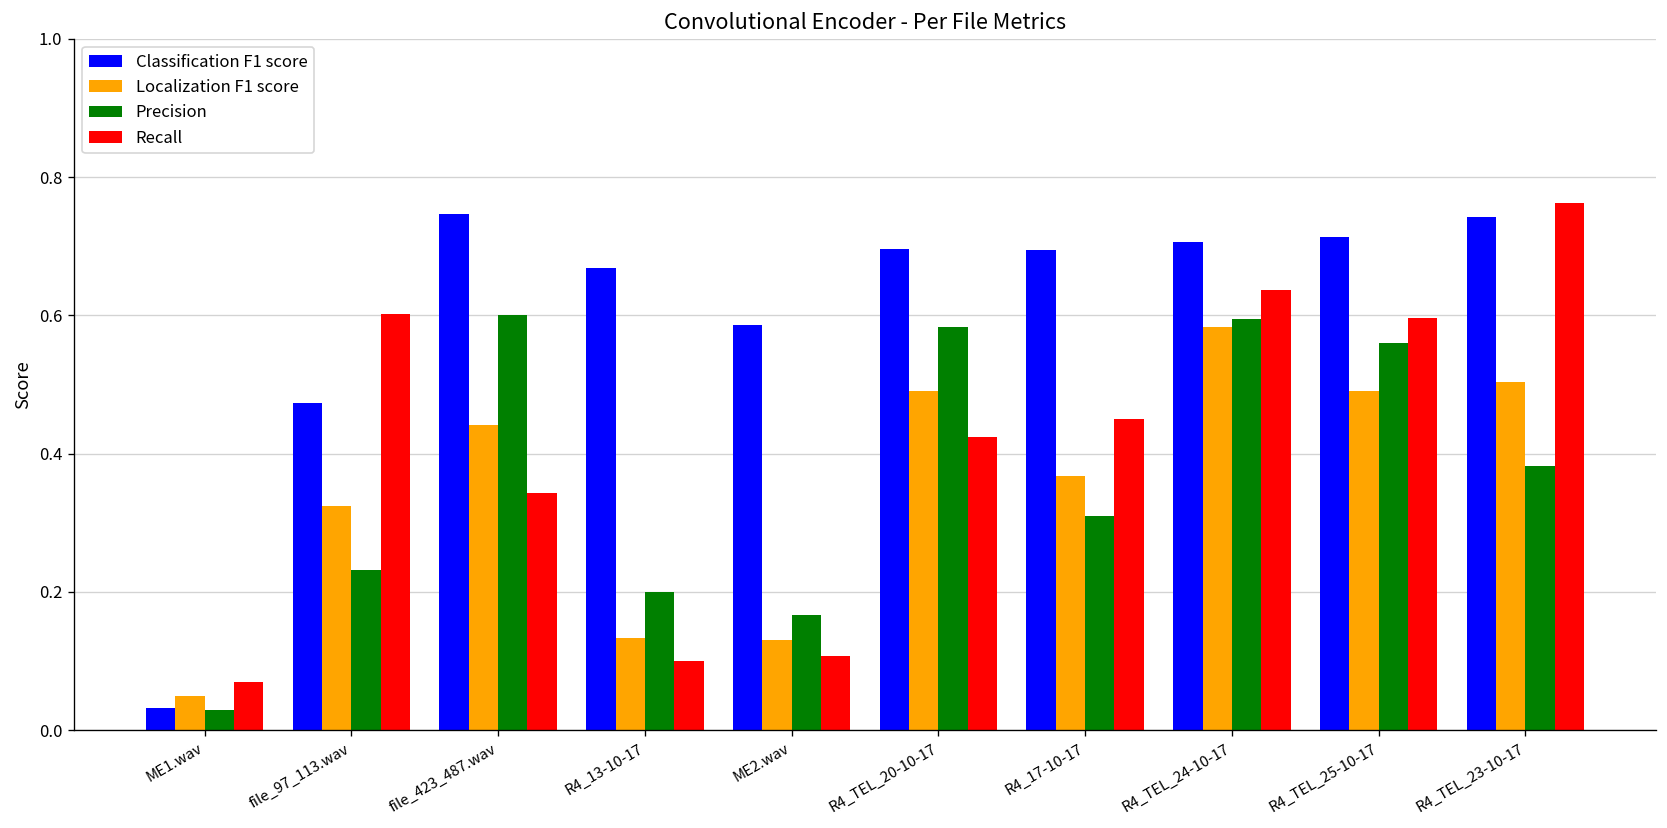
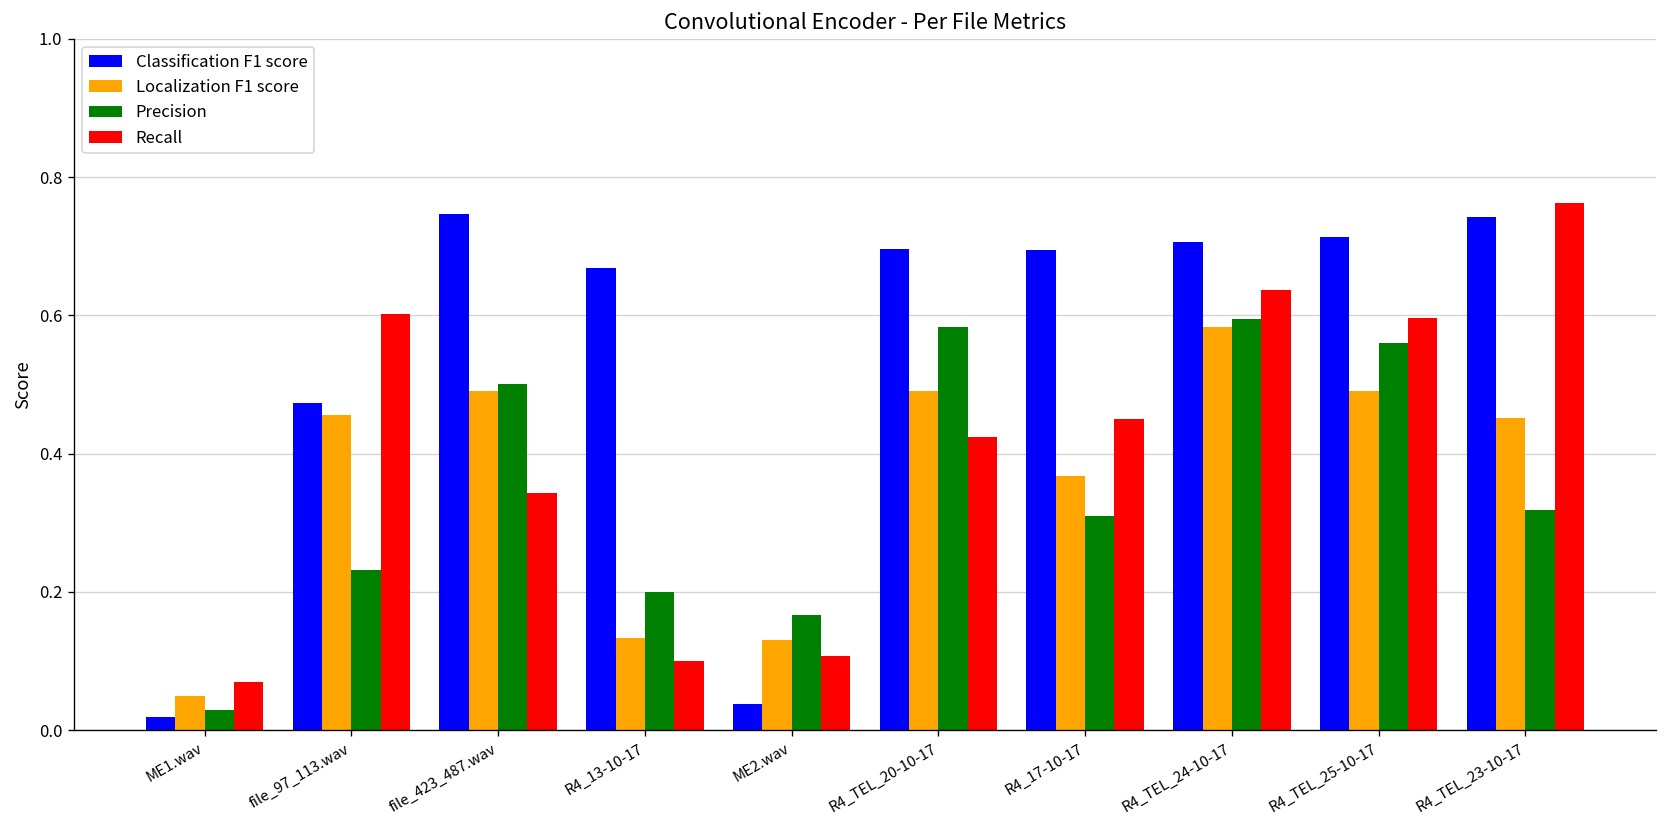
  {
    "Classification F1 score": {
-     "ME1.wav": 0.03,
+     "ME1.wav": 0.02,
      "file_97_113.wav": 0.47,
      "file_423_487.wav": 0.75,
      "R4_13-10-17": 0.67,
-     "ME2.wav": 0.59,
+     "ME2.wav": 0.04,
      "R4_TEL_20-10-17": 0.70,
      "R4_17-10-17": 0.70,
      "R4_TEL_24-10-17": 0.71,
      "R4_TEL_25-10-17": 0.71,
      "R4_TEL_23-10-17": 0.74
    },
    "Localization F1 score": {
      "ME1.wav": 0.05,
-     "file_97_113.wav": 0.32,
-     "file_423_487.wav": 0.44,
+     "file_97_113.wav": 0.46,
+     "file_423_487.wav": 0.49,
      "R4_13-10-17": 0.13,
      "ME2.wav": 0.13,
      "R4_TEL_20-10-17": 0.49,
      "R4_17-10-17": 0.37,
      "R4_TEL_24-10-17": 0.58,
      "R4_TEL_25-10-17": 0.49,
-     "R4_TEL_23-10-17": 0.50
+     "R4_TEL_23-10-17": 0.45
    },
    "Precision": {
      "ME1.wav": 0.03,
      "file_97_113.wav": 0.23,
-     "file_423_487.wav": 0.6,
+     "file_423_487.wav": 0.5,
      "R4_13-10-17": 0.20,
      "ME2.wav": 0.17,
      "R4_TEL_20-10-17": 0.58,
      "R4_17-10-17": 0.31,
      "R4_TEL_24-10-17": 0.59,
      "R4_TEL_25-10-17": 0.56,
-     "R4_TEL_23-10-17": 0.38
+     "R4_TEL_23-10-17": 0.32
    },
    "Recall": {
      "ME1.wav": 0.07,
      "file_97_113.wav": 0.60,
      "file_423_487.wav": 0.34,
      "R4_13-10-17": 0.10,
      "ME2.wav": 0.11,
      "R4_TEL_20-10-17": 0.42,
      "R4_17-10-17": 0.45,
      "R4_TEL_24-10-17": 0.64,
      "R4_TEL_25-10-17": 0.60,
      "R4_TEL_23-10-17": 0.76
    }
  }
